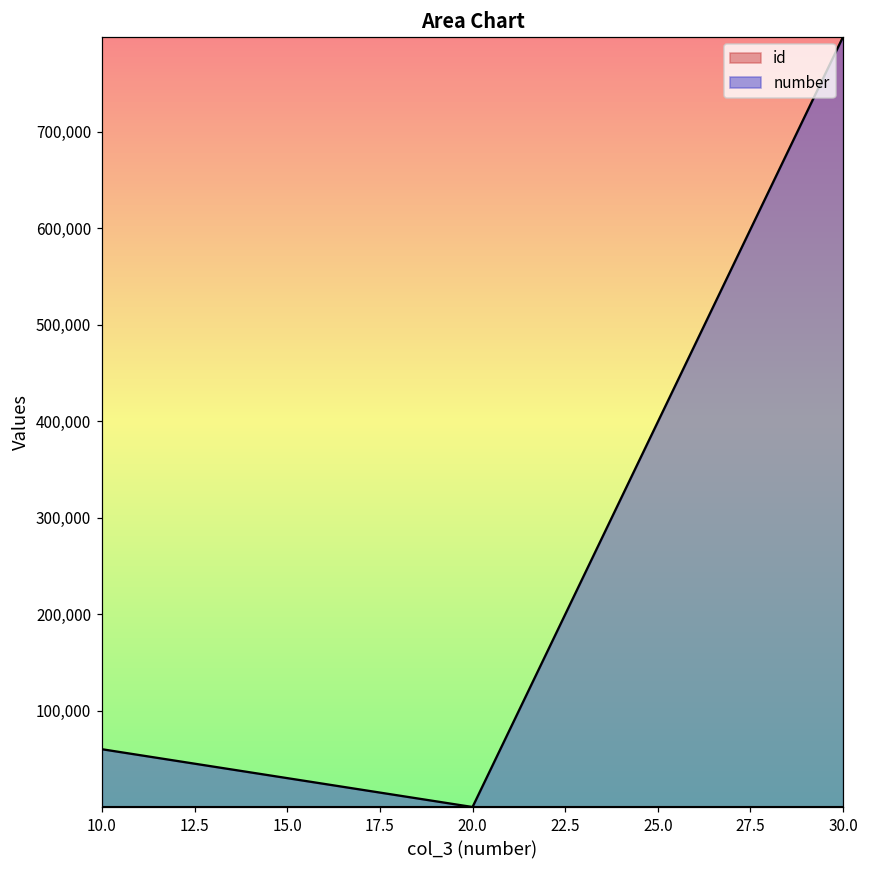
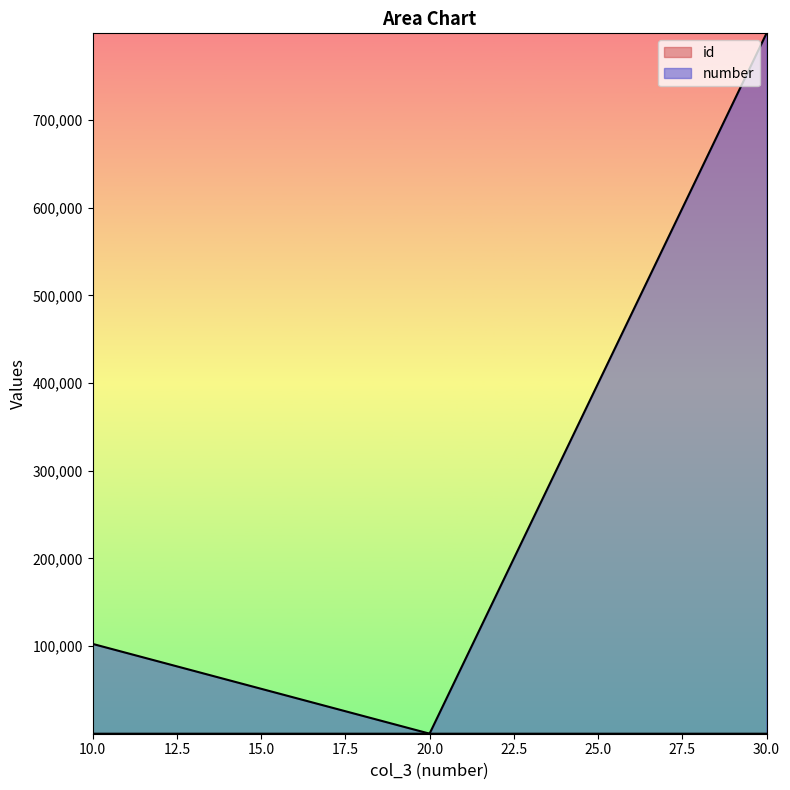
  {
    "id": {
      "10.0": "0",
      "30.0": "0"
    },
    "number": {
-     "10.0": "60,000",
+     "10.0": "100,000",
      "30.0": "800,000"
    }
  }
